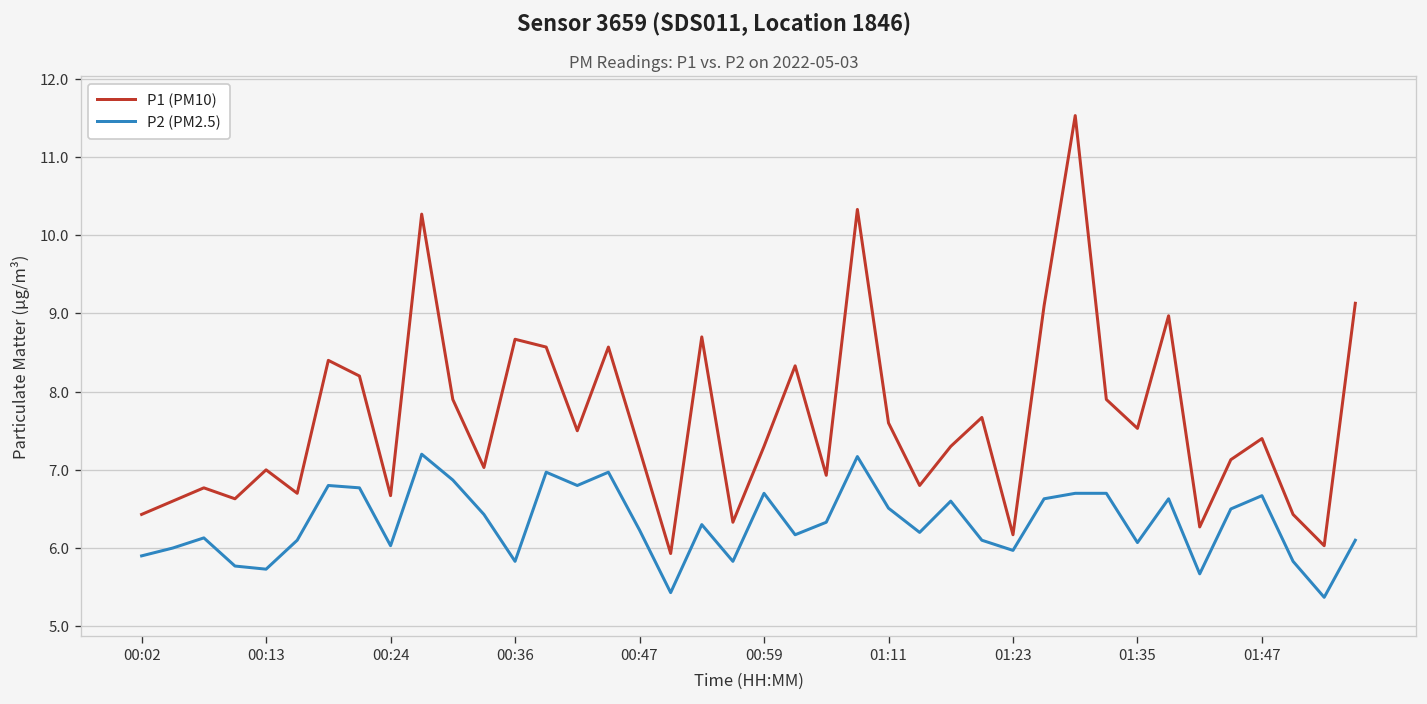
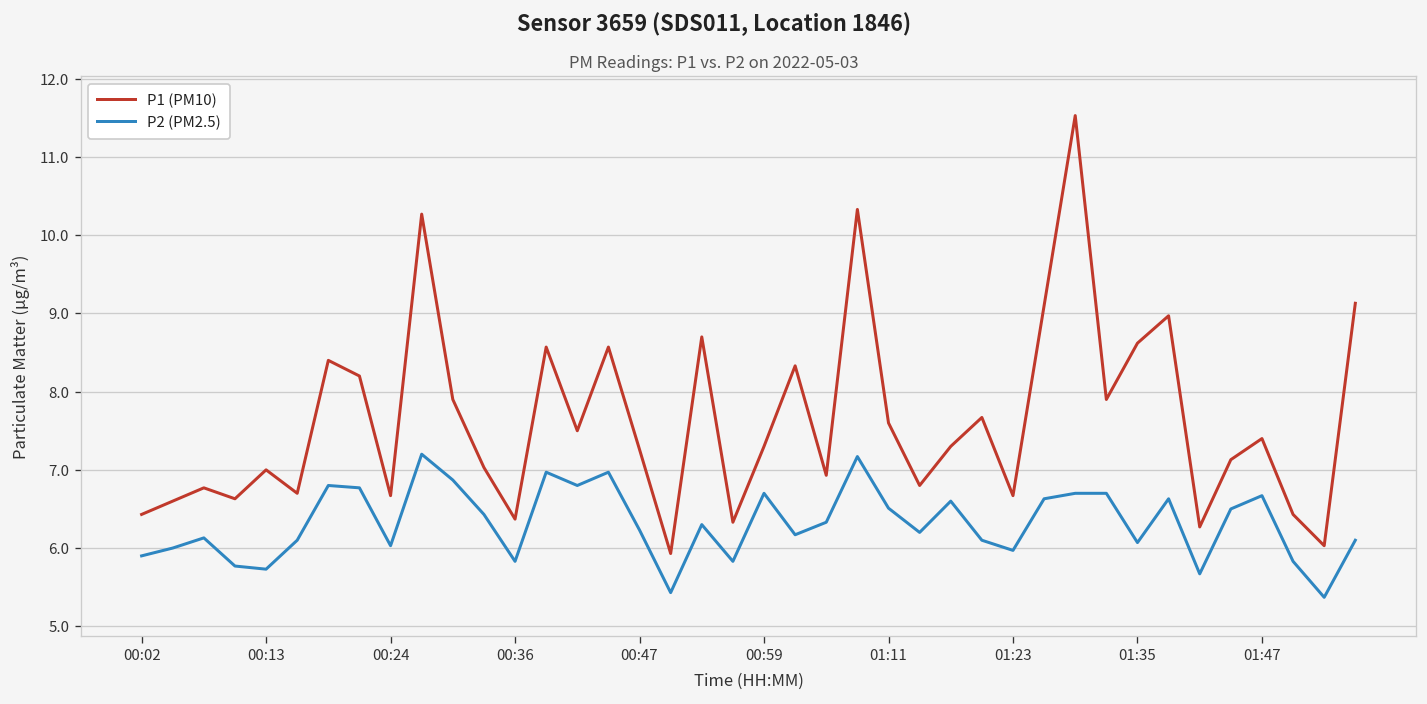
  {
    "P1 (PM10)": {
      "00:02": 6.4,
      "00:13": 7.0,
      "00:24": 6.7,
-     "00:36": 8.7,
+     "00:36": 6.4,
      "00:47": 7.3,
      "00:59": 7.3,
      "01:11": 7.6,
-     "01:23": 6.2,
-     "01:35": 7.5,
+     "01:23": 6.7,
+     "01:35": 8.6,
      "01:47": 7.4
    },
    "P2 (PM2.5)": {
      "00:02": 5.9,
      "00:13": 5.7,
      "00:24": 6.0,
      "00:36": 5.8,
      "00:47": 6.2,
      "00:59": 6.7,
      "01:11": 6.5,
      "01:23": 6.0,
      "01:35": 6.1,
      "01:47": 6.7
    }
  }
